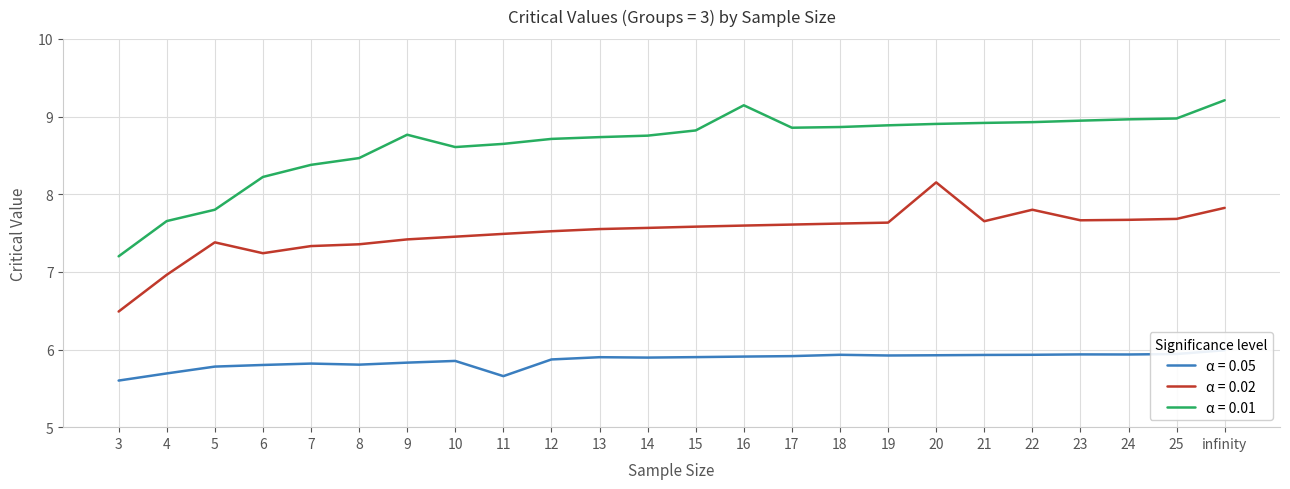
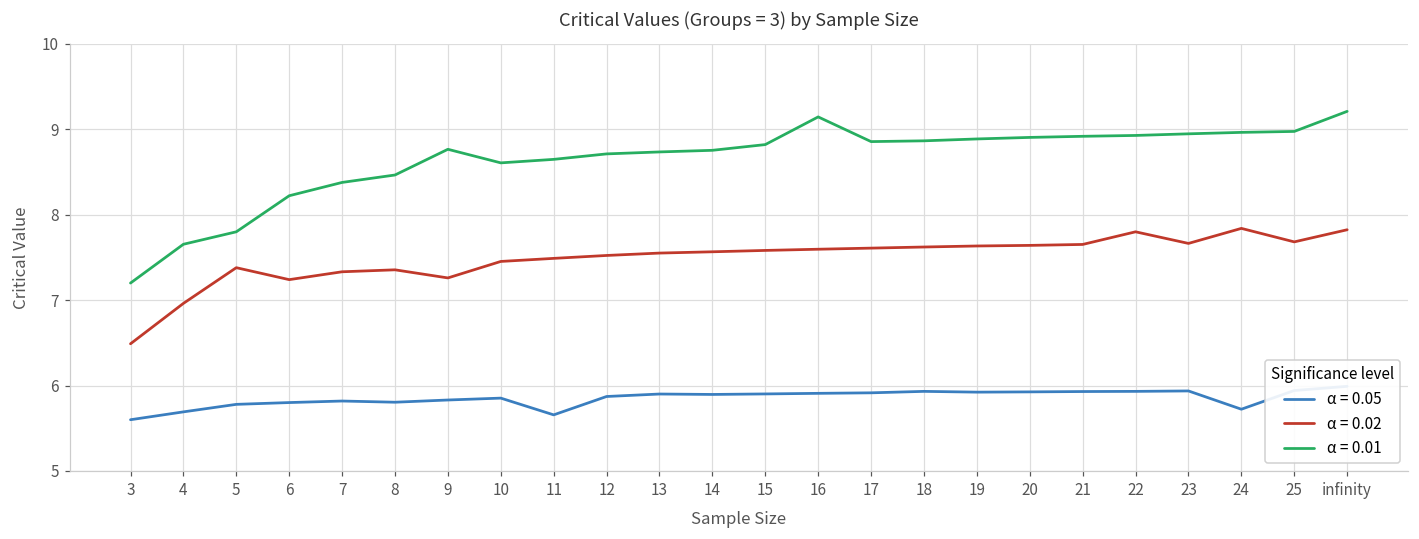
  {
    "α = 0.05": {
      "3": 5.6,
      "4": 5.7,
      "5": 5.8,
      "6": 5.8,
      "7": 5.8,
      "8": 5.8,
      "9": 5.8,
      "10": 5.9,
      "11": 5.7,
      "12": 5.9,
      "13": 5.9,
      "14": 5.9,
      "15": 5.9,
      "16": 5.9,
      "17": 5.9,
      "18": 5.9,
      "19": 5.9,
      "20": 5.9,
      "21": 5.9,
      "22": 5.9,
      "23": 5.9,
-     "24": 5.9
+     "24": 5.7
    },
    "α = 0.02": {
      "3": 6.5,
      "4": 7.0,
      "5": 7.4,
      "6": 7.2,
      "7": 7.3,
      "8": 7.4,
-     "9": 7.4,
+     "9": 7.3,
      "10": 7.5,
      "11": 7.5,
      "12": 7.5,
      "13": 7.6,
      "14": 7.6,
      "15": 7.6,
      "16": 7.6,
      "17": 7.6,
      "18": 7.6,
      "19": 7.6,
-     "20": 8.2,
+     "20": 7.6,
      "21": 7.7,
      "22": 7.8,
      "23": 7.7,
-     "24": 7.7,
+     "24": 7.8,
      "25": 7.7,
      "infinity": 7.8
    },
    "α = 0.01": {
      "3": 7.2,
      "4": 7.7,
      "5": 7.8,
      "6": 8.2,
      "7": 8.4,
      "8": 8.5,
      "9": 8.8,
      "10": 8.6,
      "11": 8.6,
      "12": 8.7,
      "13": 8.7,
      "14": 8.8,
      "15": 8.8,
      "16": 9.1,
      "17": 8.9,
      "18": 8.9,
      "19": 8.9,
      "20": 8.9,
      "21": 8.9,
      "22": 8.9,
      "23": 8.9,
      "24": 9.0,
      "25": 9.0,
      "infinity": 9.2
    }
  }
